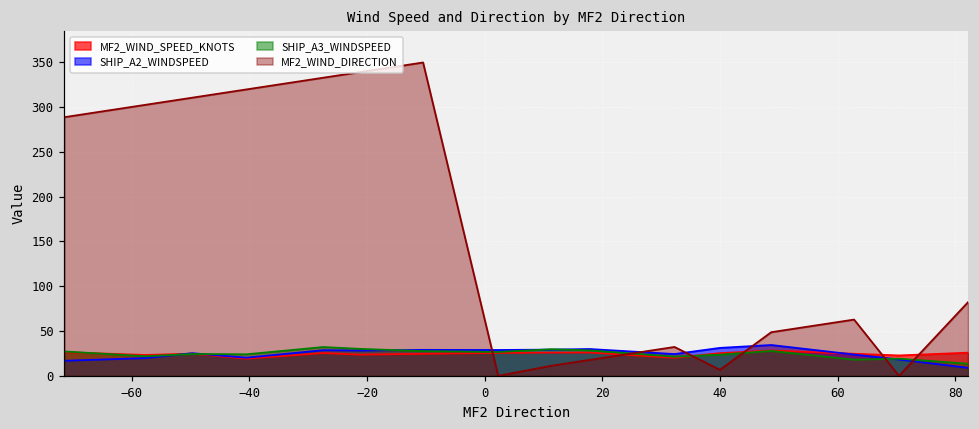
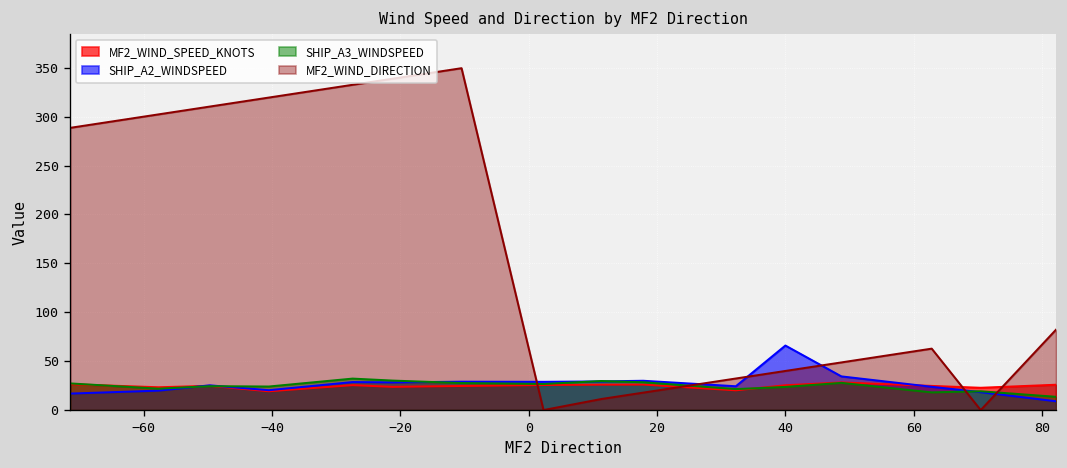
  {
    "SHIP_A2_WINDSPEED": {
-     "40": 30
+     "40": 70
    },
    "MF2_WIND_DIRECTION": {
-     "40": 10
+     "40": 40
    }
  }
